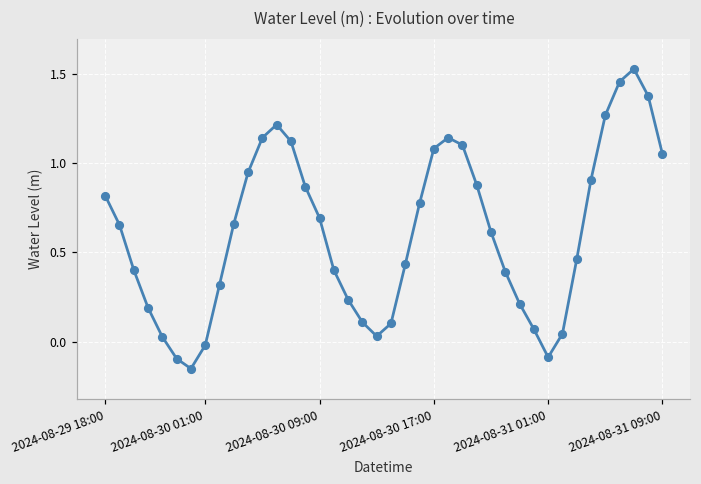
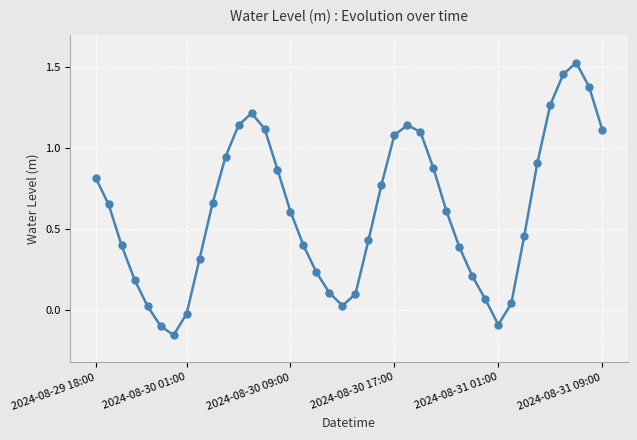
  {
    "2024-08-29 18:00": 0.82,
    "2024-08-30 01:00": -0.02,
-   "2024-08-30 09:00": 0.69,
+   "2024-08-30 09:00": 0.61,
    "2024-08-30 17:00": 1.08,
    "2024-08-31 01:00": -0.09,
-   "2024-08-31 09:00": 1.05
+   "2024-08-31 09:00": 1.11
  }
